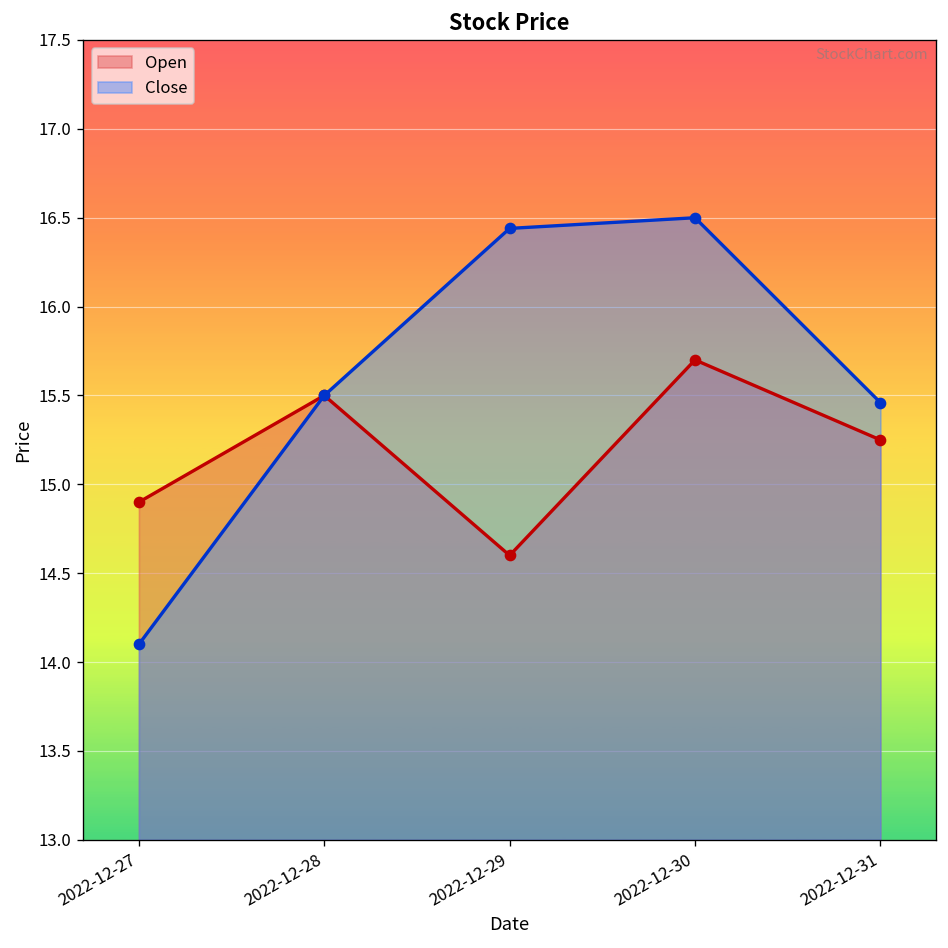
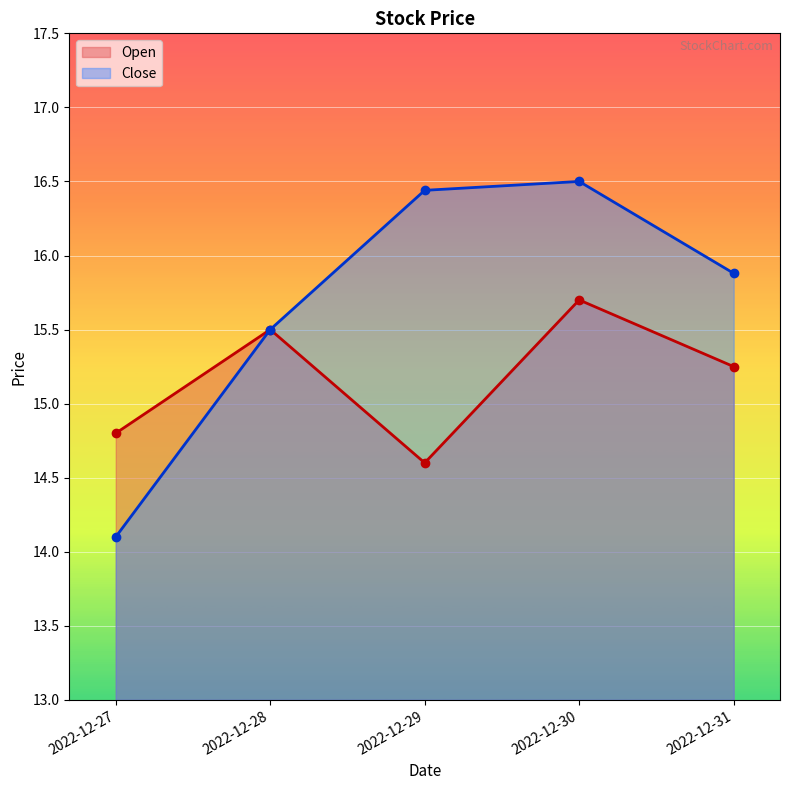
  {
    "Open": {
-     "2022-12-27": 14.9,
+     "2022-12-27": 14.8,
      "2022-12-29": 14.6,
      "2022-12-30": 15.7,
      "2022-12-31": 15.25
    },
    "Close": {
      "2022-12-27": 14.10,
      "2022-12-29": 16.44,
      "2022-12-30": 16.50,
-     "2022-12-31": 15.46
+     "2022-12-31": 15.88
    }
  }
